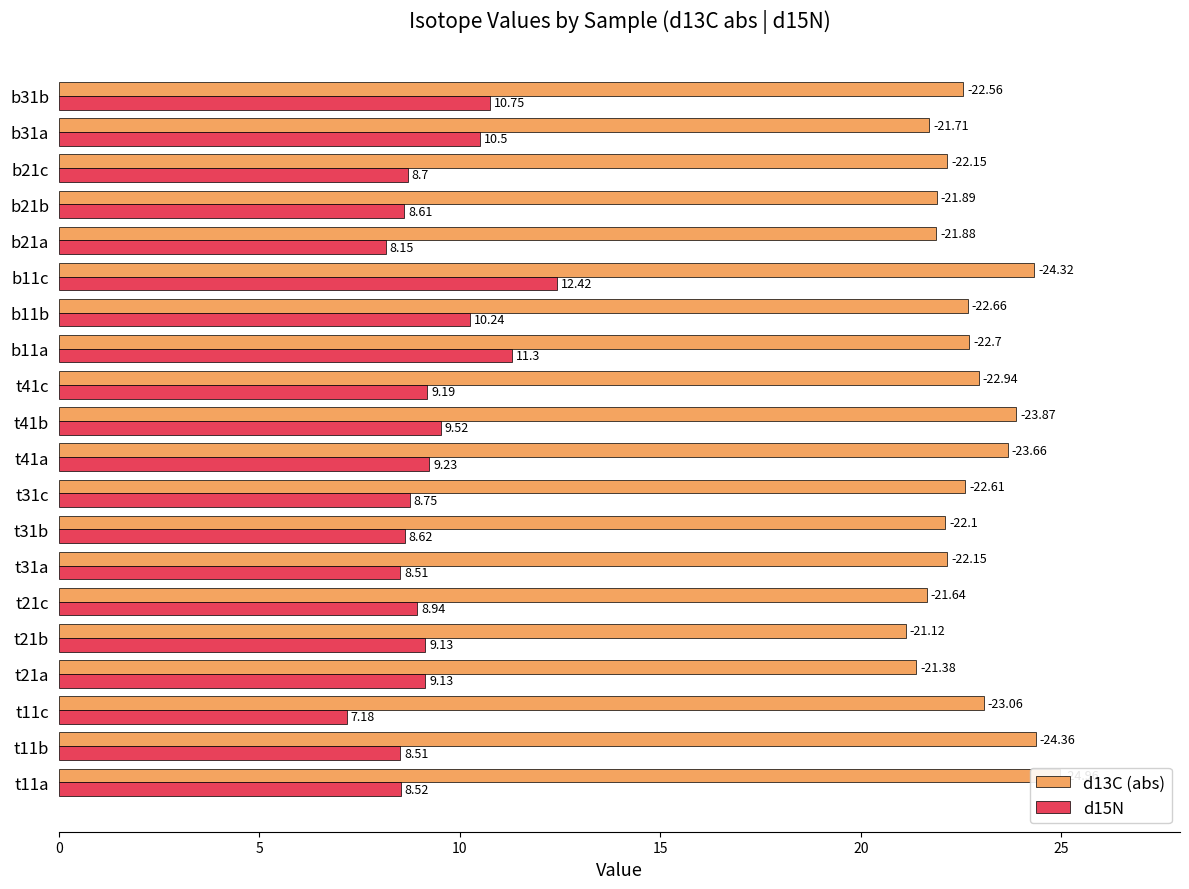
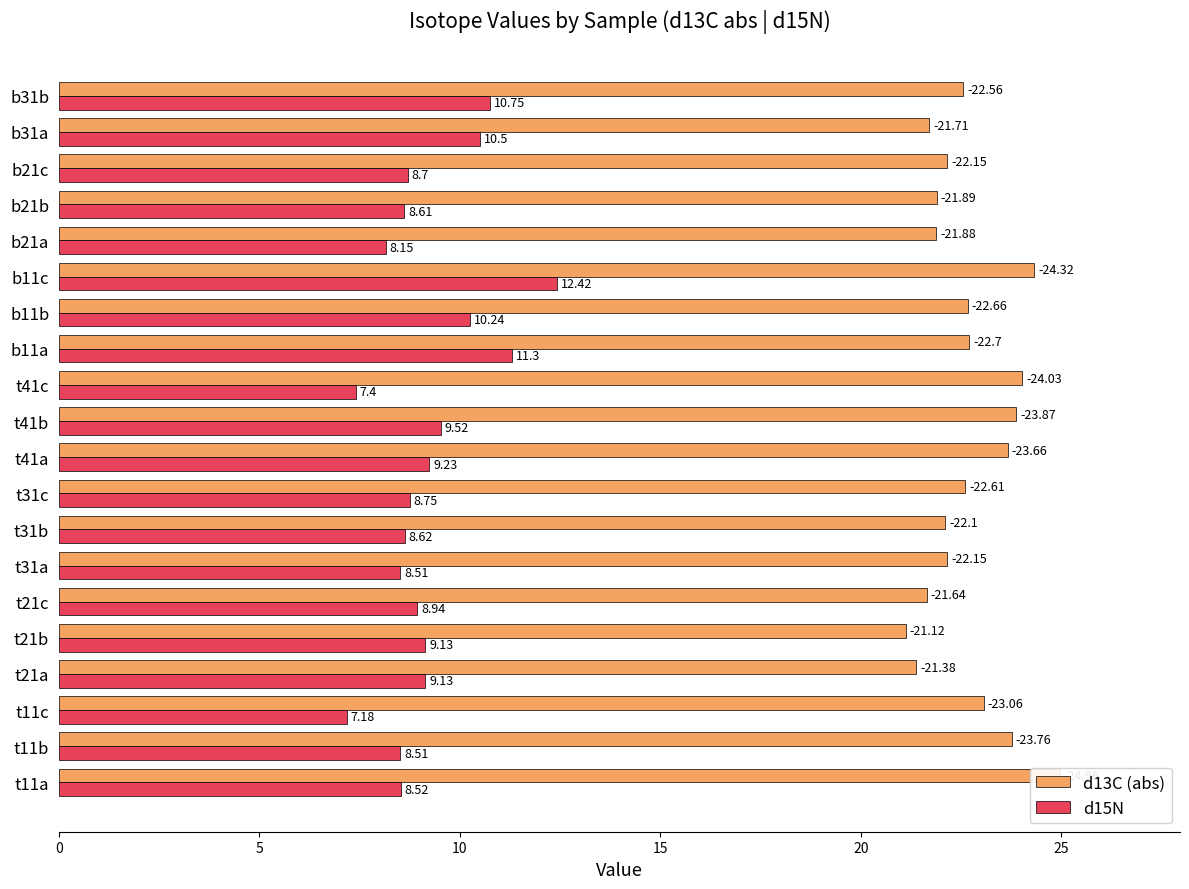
  {
    "d13C (abs)": {
-     "t41c": -22.94,
-     "t11b": -24.36
+     "t41c": -24.03,
+     "t11b": -23.76
    },
    "d15N": {
      "b31b": 10.75,
      "b31a": 10.5,
      "b21c": 8.7,
      "b21b": 8.61,
      "b21a": 8.15,
      "b11c": 12.42,
      "b11b": 10.24,
      "b11a": 11.3,
-     "t41c": 9.19,
+     "t41c": 7.4,
      "t41b": 9.52,
      "t41a": 9.23,
      "t31c": 8.75,
      "t31b": 8.62,
      "t31a": 8.51,
      "t21c": 8.94,
      "t21b": 9.13,
      "t21a": 9.13,
      "t11c": 7.18,
      "t11b": 8.51,
      "t11a": 8.52
    }
  }
